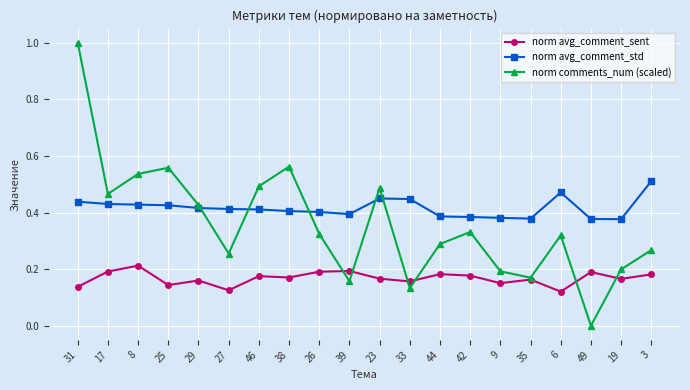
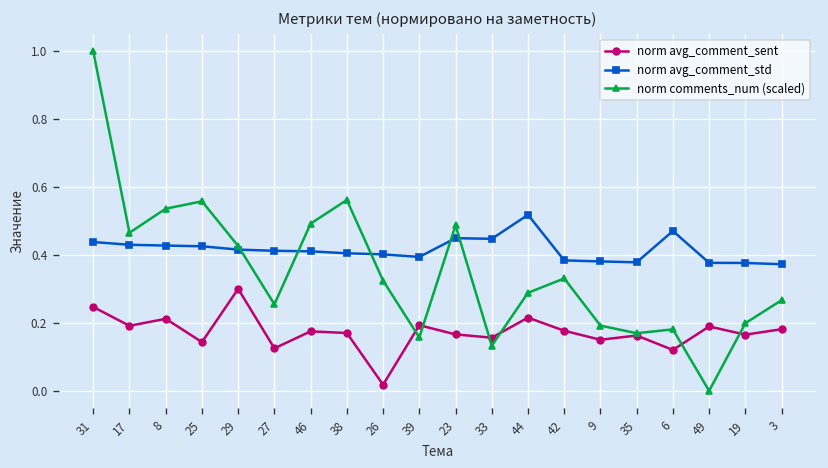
  {
    "norm avg_comment_sent": {
-     "31": 0.14,
+     "31": 0.25,
      "17": 0.19,
      "8": 0.21,
      "25": 0.14,
-     "29": 0.16,
+     "29": 0.30,
      "27": 0.13,
      "46": 0.18,
      "38": 0.17,
-     "26": 0.19,
+     "26": 0.02,
      "39": 0.19,
      "23": 0.17,
      "33": 0.16,
-     "44": 0.18,
+     "44": 0.22,
      "42": 0.18,
      "9": 0.15,
      "6": 0.12,
      "49": 0.19,
      "19": 0.17,
      "3": 0.18
    },
    "norm avg_comment_std": {
      "31": 0.44,
      "17": 0.43,
      "8": 0.43,
      "25": 0.43,
      "29": 0.42,
      "27": 0.41,
      "46": 0.41,
      "38": 0.41,
      "26": 0.40,
      "39": 0.39,
      "23": 0.45,
      "33": 0.45,
-     "44": 0.39,
+     "44": 0.52,
      "42": 0.38,
      "9": 0.38,
      "35": 0.38,
      "6": 0.47,
      "49": 0.38,
      "19": 0.38,
-     "3": 0.51
+     "3": 0.37
    },
    "norm comments_num (scaled)": {
      "31": 1.00,
      "17": 0.47,
      "8": 0.54,
      "25": 0.56,
      "29": 0.43,
      "27": 0.25,
      "46": 0.49,
      "38": 0.56,
      "26": 0.32,
      "39": 0.16,
      "23": 0.49,
      "33": 0.13,
      "44": 0.29,
      "42": 0.33,
      "9": 0.19,
-     "6": 0.32,
+     "6": 0.18,
      "49": 0.00,
      "19": 0.20,
      "3": 0.27
    }
  }
